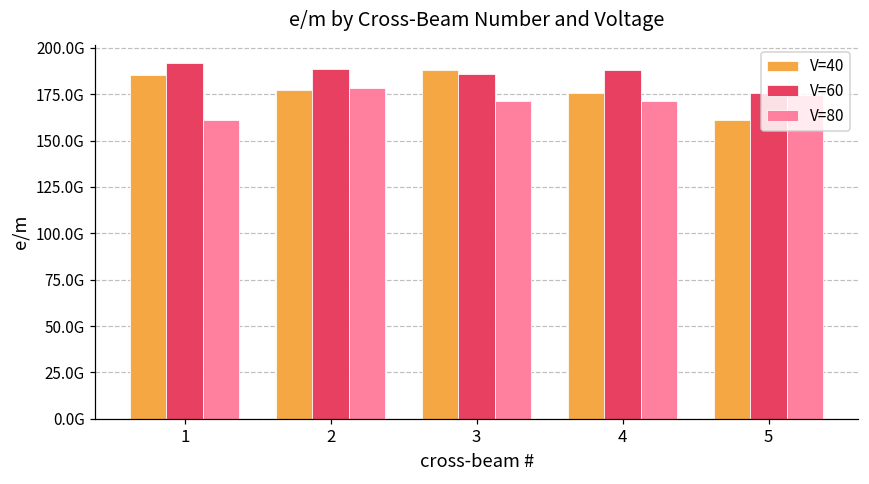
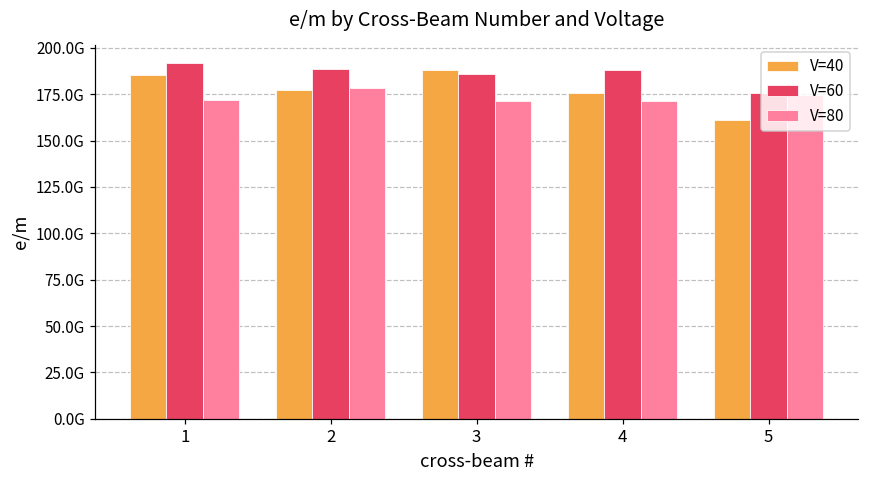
  {
    "V=40": {
      "1": 185000000000,
      "2": 177000000000,
      "3": 188000000000,
      "4": 176000000000,
      "5": 161000000000
    },
    "V=60": {
      "1": 192000000000,
      "2": 188000000000,
      "3": 186000000000,
      "4": 188000000000
    },
    "V=80": {
-     "1": 161000000000,
+     "1": 172000000000,
      "2": 178000000000,
      "3": 171000000000,
      "4": 171000000000
    }
  }
